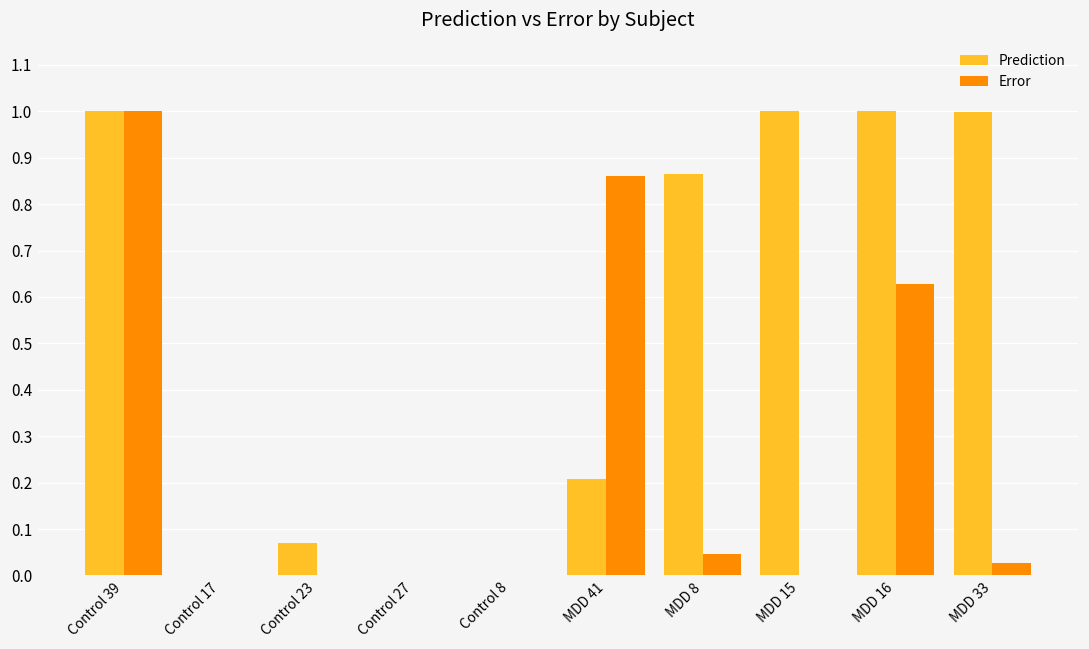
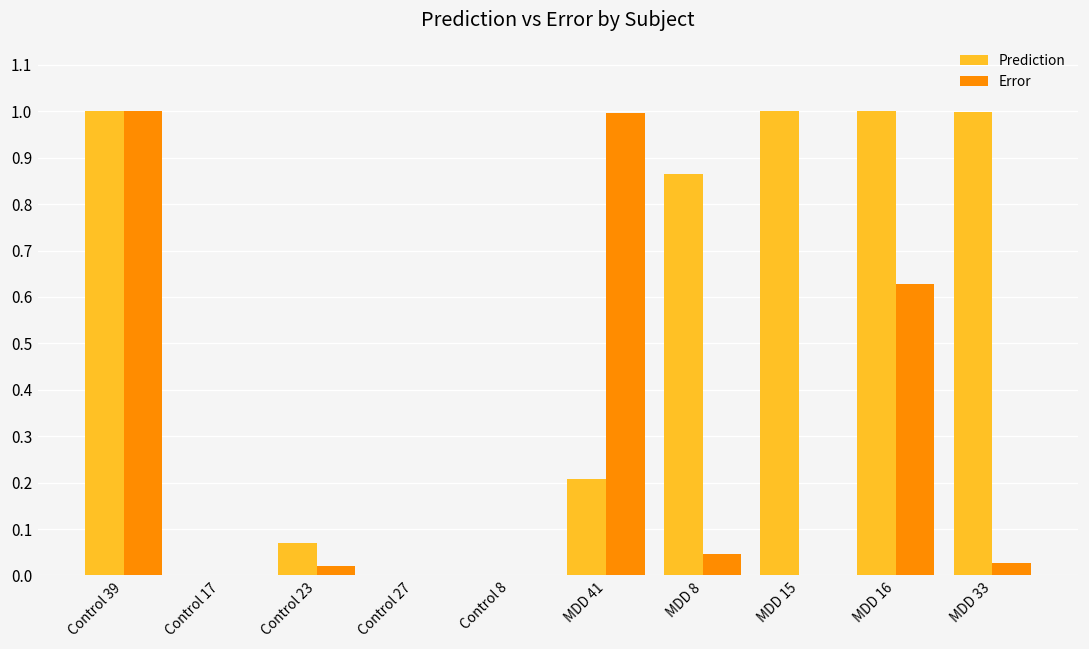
  {
    "Prediction": {
      "Control 39": 1.00,
      "Control 23": 0.07,
      "MDD 41": 0.21,
      "MDD 8": 0.86,
      "MDD 15": 1.00,
      "MDD 16": 1.00,
      "MDD 33": 1.00
    },
    "Error": {
      "Control 39": 1.00,
-     "Control 23": 0.00,
-     "MDD 41": 0.86,
+     "Control 23": 0.02,
+     "MDD 41": 1.00,
      "MDD 8": 0.05,
      "MDD 16": 0.63,
      "MDD 33": 0.03
    }
  }
